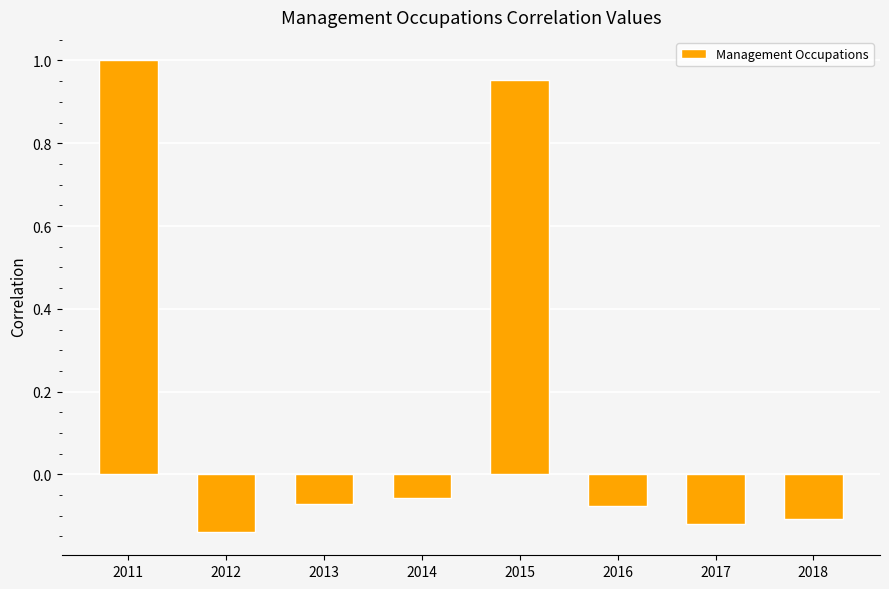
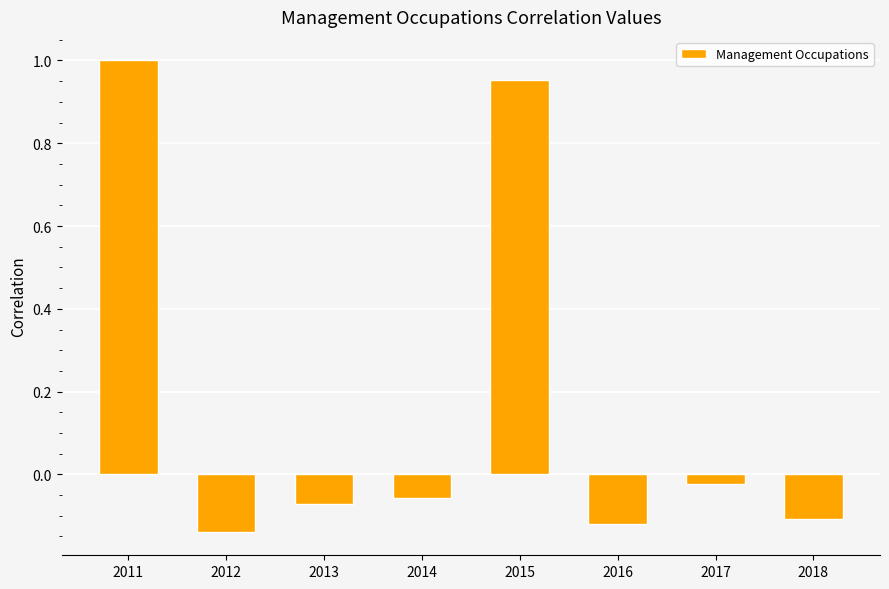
  {
    "2011": 1.00,
    "2012": -0.14,
    "2013": -0.07,
    "2014": -0.06,
    "2015": 0.95,
-   "2016": -0.08,
-   "2017": -0.12,
+   "2016": -0.12,
+   "2017": -0.02,
    "2018": -0.11
  }
